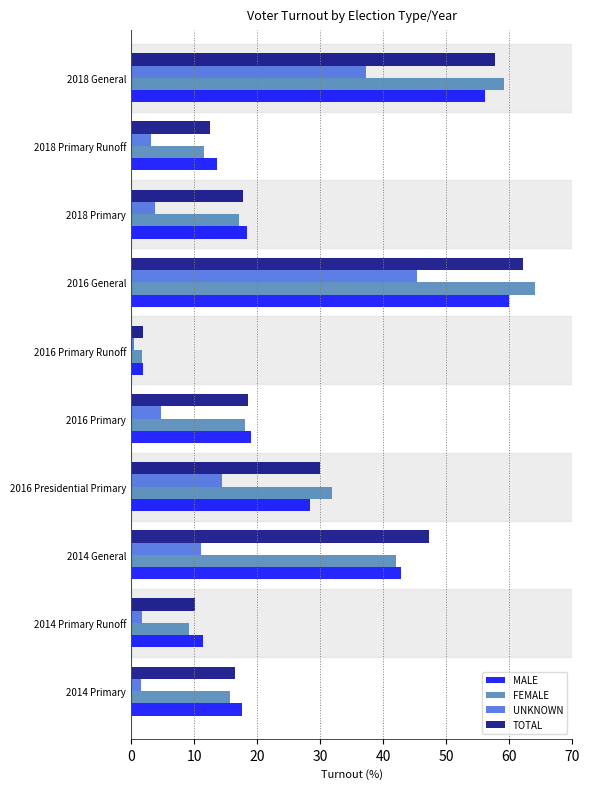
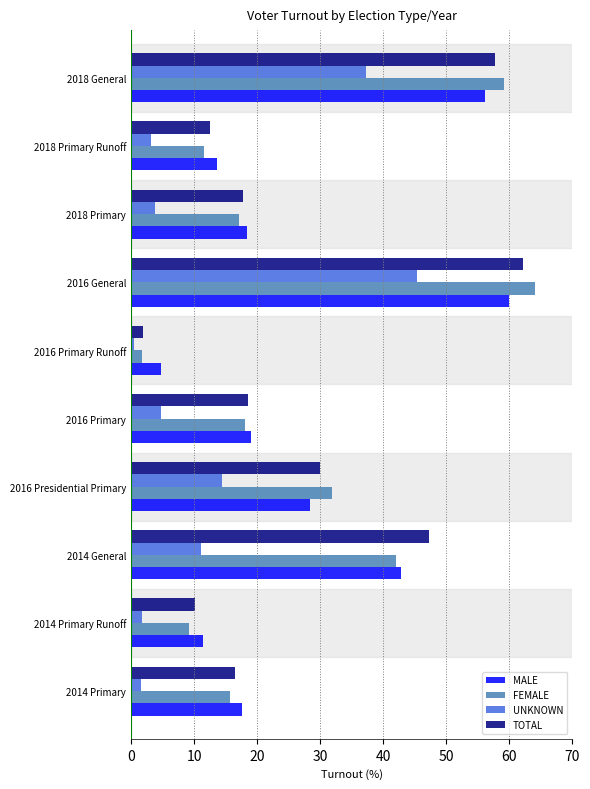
  {
    "MALE": {
      "2018 General": 56,
      "2018 Primary Runoff": 14,
      "2018 Primary": 18,
      "2016 General": 60,
-     "2016 Primary Runoff": 2,
+     "2016 Primary Runoff": 5,
      "2016 Primary": 19,
      "2016 Presidential Primary": 28,
      "2014 General": 43,
      "2014 Primary Runoff": 11,
      "2014 Primary": 18
    },
    "TOTAL": {
      "2018 General": 58,
      "2018 Primary Runoff": 13,
      "2018 Primary": 18,
      "2016 General": 62,
      "2016 Primary Runoff": 2,
      "2016 Primary": 18,
      "2016 Presidential Primary": 30,
      "2014 General": 47,
      "2014 Primary Runoff": 10,
      "2014 Primary": 16
    }
  }
